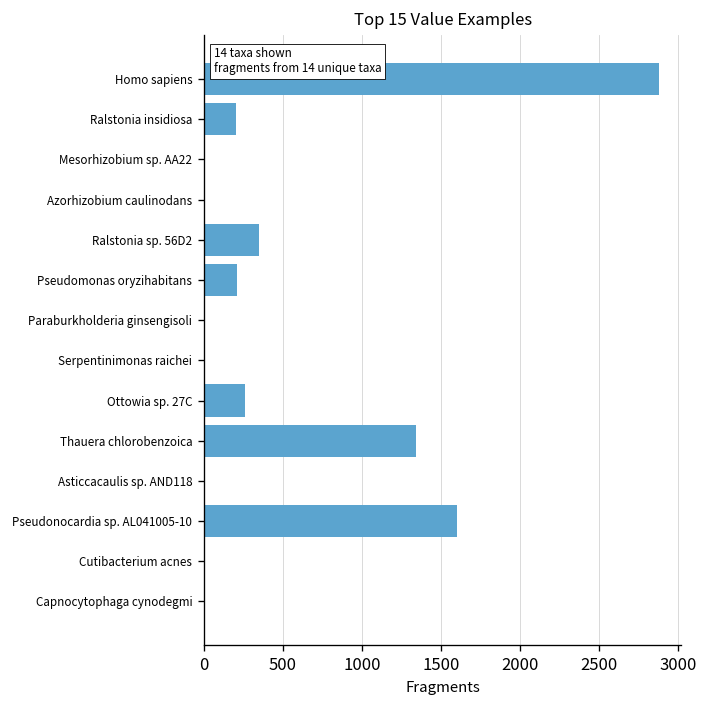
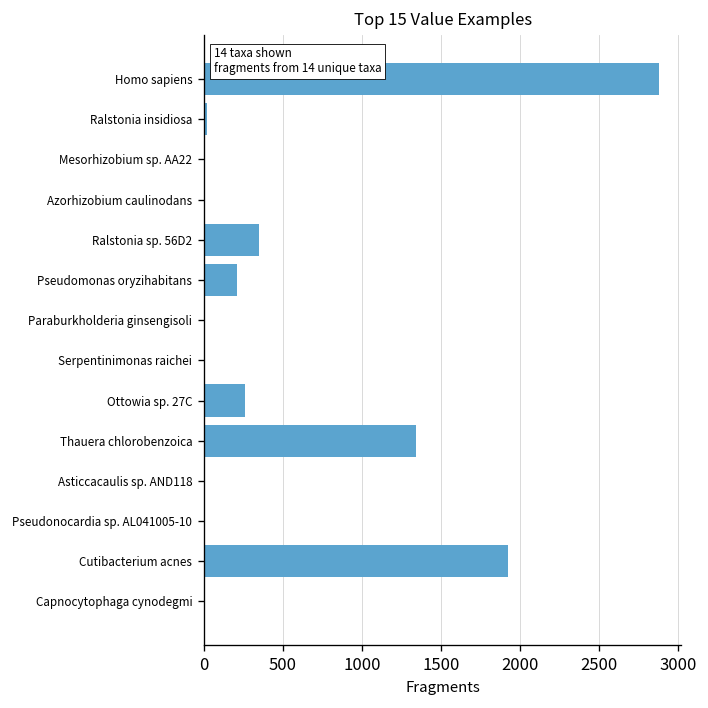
  {
    "Homo sapiens": 2880,
-   "Ralstonia insidiosa": 200,
+   "Ralstonia insidiosa": 20,
    "Ralstonia sp. 56D2": 350,
    "Pseudomonas oryzihabitans": 210,
    "Ottowia sp. 27C": 260,
    "Thauera chlorobenzoica": 1340,
-   "Pseudonocardia sp. AL041005-10": 1600,
-   "Cutibacterium acnes": 0
+   "Pseudonocardia sp. AL041005-10": 0,
+   "Cutibacterium acnes": 1920
  }
